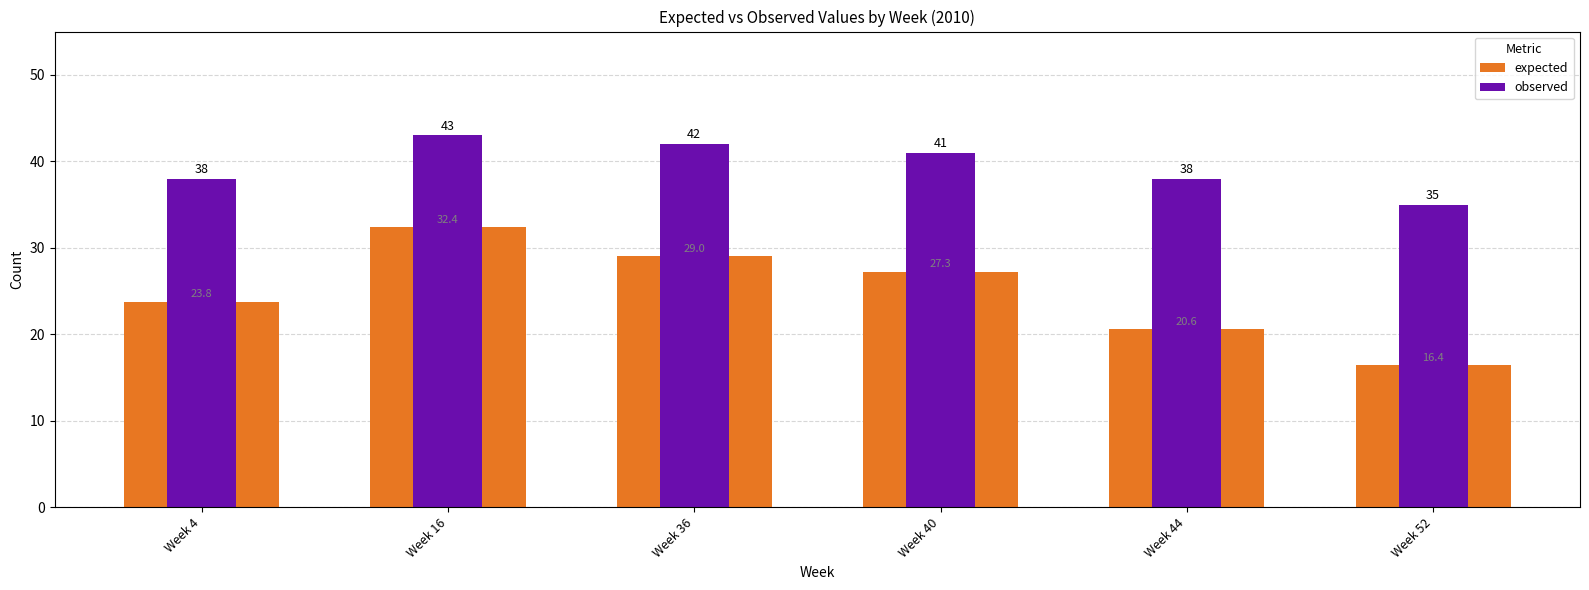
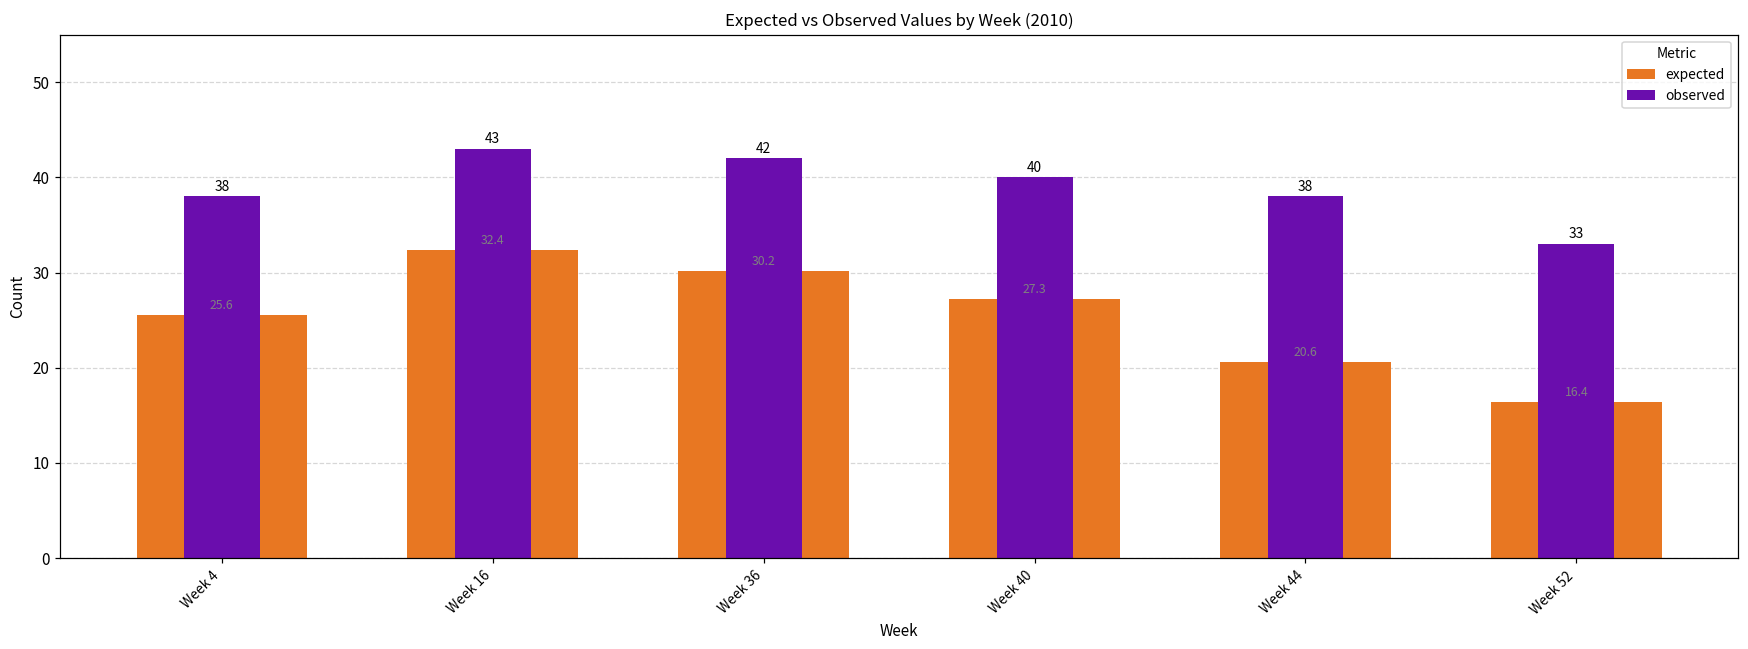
  {
    "expected": {
-     "Week 4": 23.8,
-     "Week 36": 29.0
+     "Week 4": 25.6,
+     "Week 36": 30.2
    },
    "observed": {
      "Week 4": 38,
      "Week 16": 43,
      "Week 36": 42,
-     "Week 40": 41,
+     "Week 40": 40,
      "Week 44": 38,
-     "Week 52": 35
+     "Week 52": 33
    }
  }
